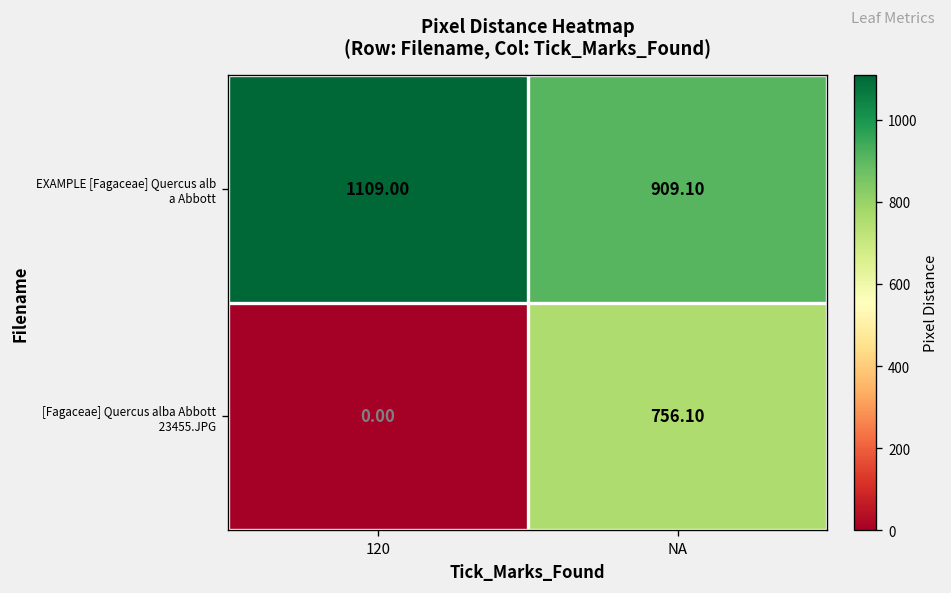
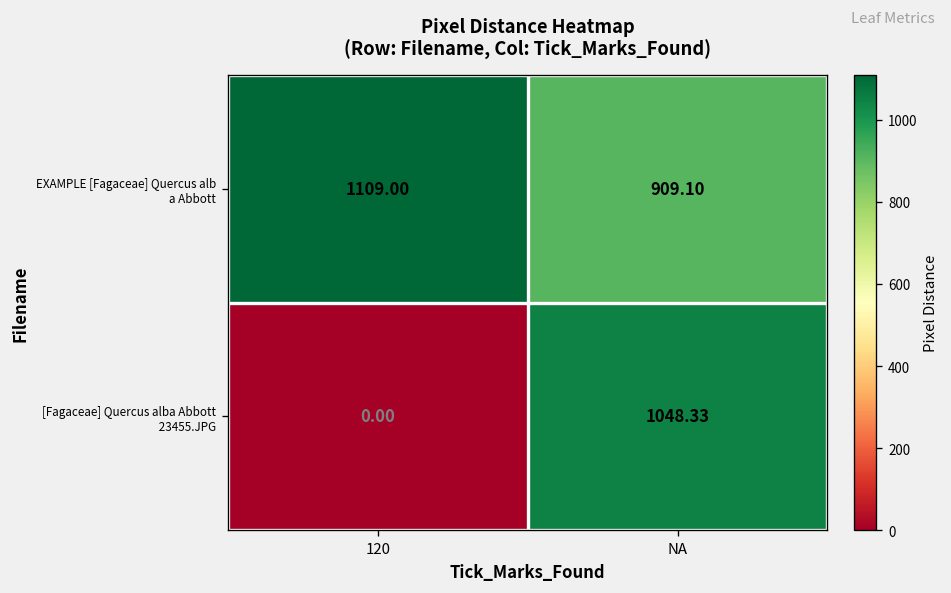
  {
    "EXAMPLE [Fagaceae] Quercus alb a Abbott": {
      "120": 1109.00,
      "NA": 909.10
    },
    "[Fagaceae] Quercus alba Abbott 23455.JPG": {
      "120": 0.00,
-     "NA": 756.10
+     "NA": 1048.33
    }
  }
